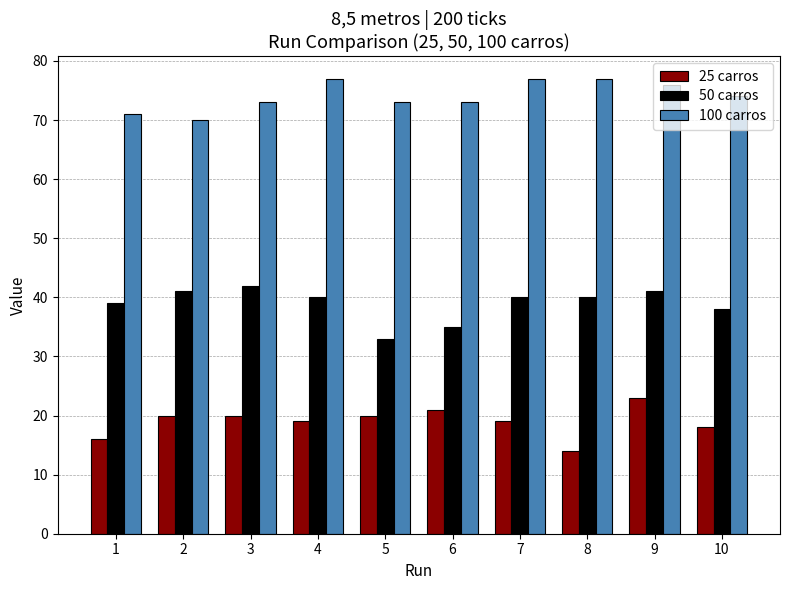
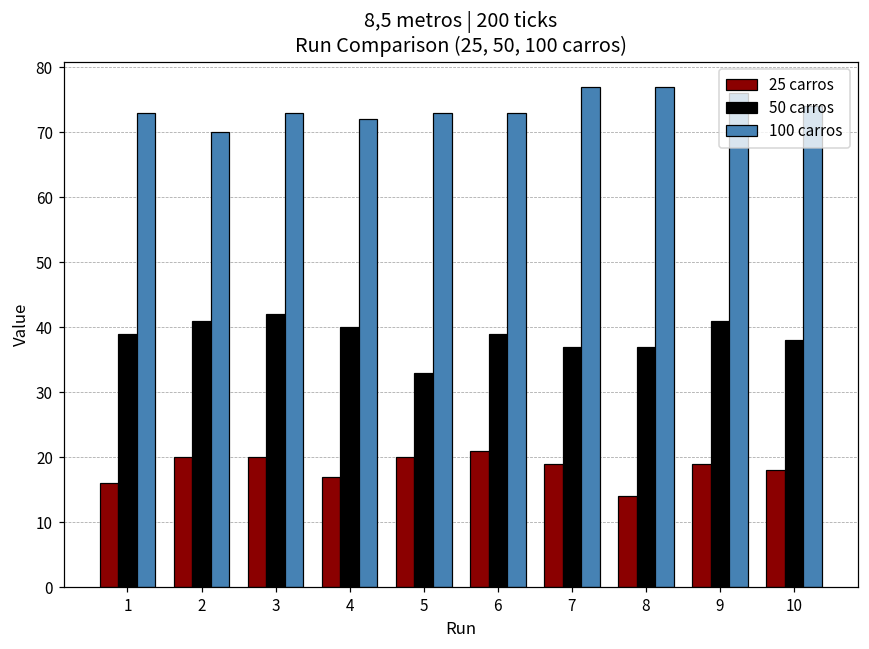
  {
    "25 carros": {
      "1": 16,
      "2": 20,
      "3": 20,
-     "4": 19,
+     "4": 17,
      "5": 20,
      "6": 21,
      "7": 19,
      "8": 14,
-     "9": 23,
+     "9": 19,
      "10": 18
    },
    "50 carros": {
      "1": 39,
      "2": 41,
      "3": 42,
      "4": 40,
      "5": 33,
-     "6": 35,
-     "7": 40,
-     "8": 40,
+     "6": 39,
+     "7": 37,
+     "8": 37,
      "9": 41,
      "10": 38
    },
    "100 carros": {
-     "1": 71,
+     "1": 73,
      "2": 70,
      "3": 73,
-     "4": 77,
+     "4": 72,
      "5": 73,
      "6": 73,
      "7": 77,
      "8": 77
    }
  }
